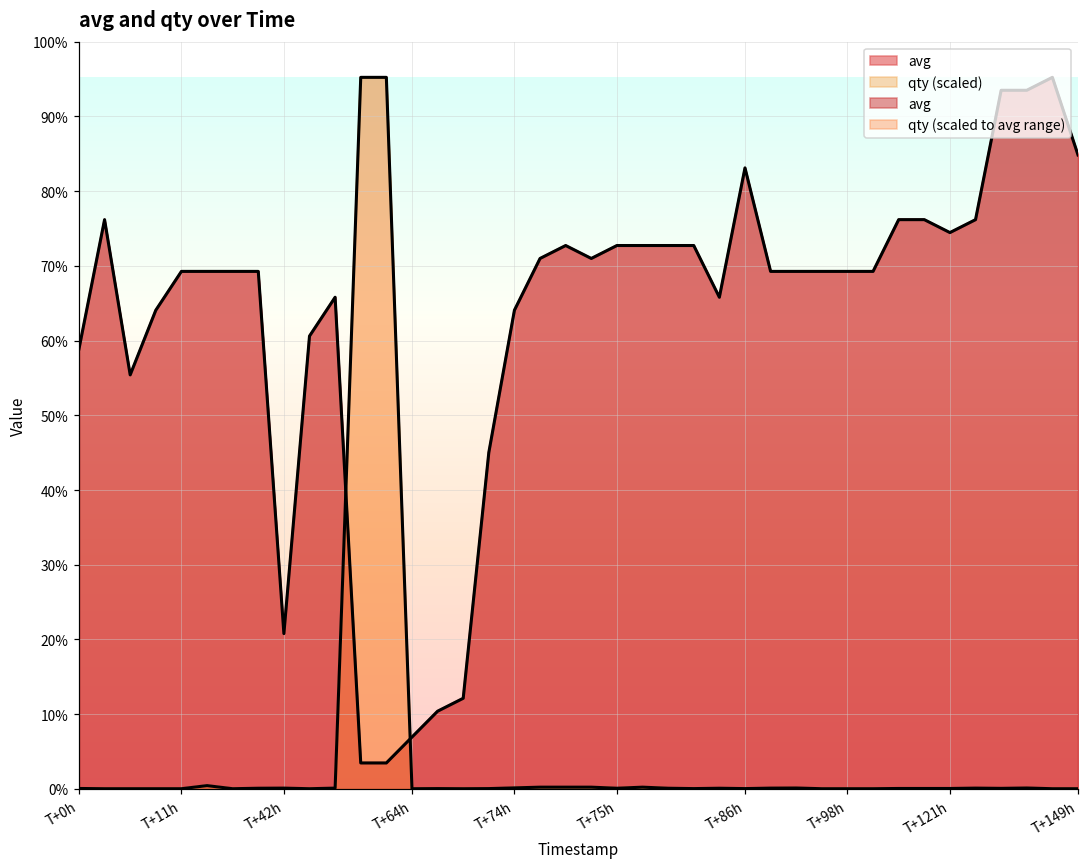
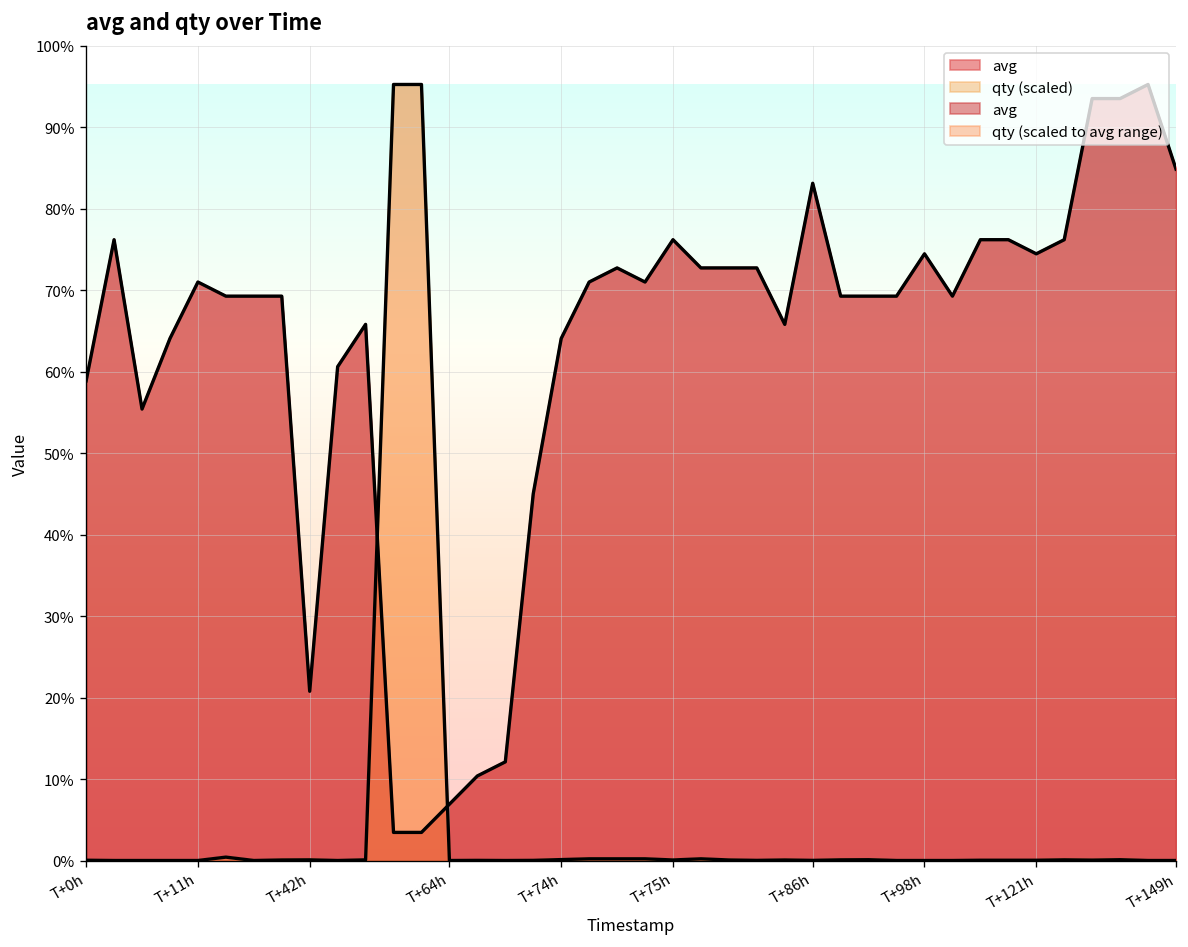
  {
    "avg": {
      "T+0h": "59%",
-     "T+11h": "69%",
+     "T+11h": "71%",
      "T+42h": "21%",
      "T+64h": "7%",
      "T+74h": "64%",
-     "T+75h": "73%",
+     "T+75h": "76%",
      "T+86h": "83%",
-     "T+98h": "69%",
+     "T+98h": "74%",
      "T+121h": "74%",
      "T+149h": "85%"
    },
    "qty (scaled to avg range)": {
      "T+0h": "0%",
      "T+11h": "0%",
      "T+42h": "0%",
      "T+64h": "0%",
      "T+74h": "0%",
      "T+75h": "0%",
      "T+86h": "0%",
      "T+98h": "0%",
      "T+121h": "0%",
      "T+149h": "0%"
    }
  }
